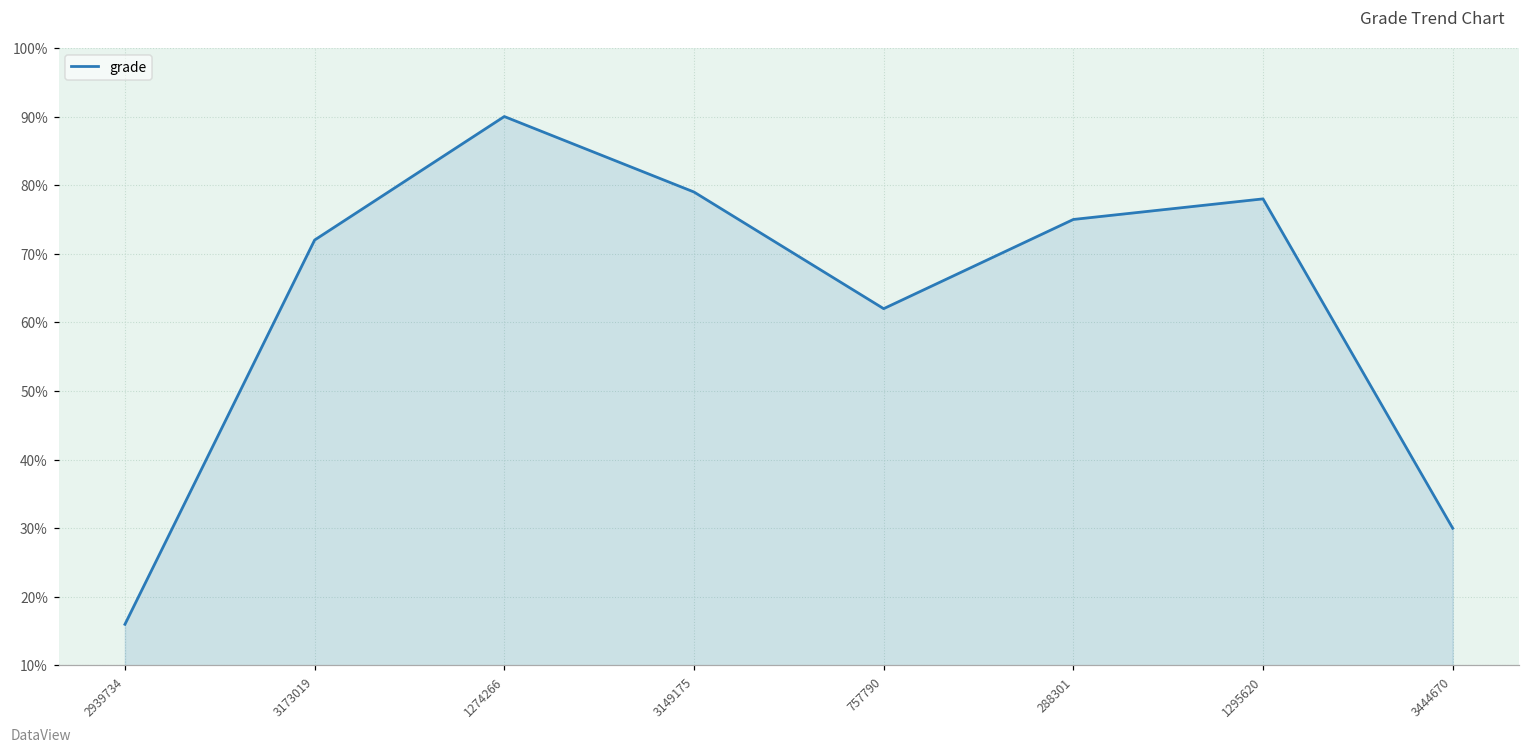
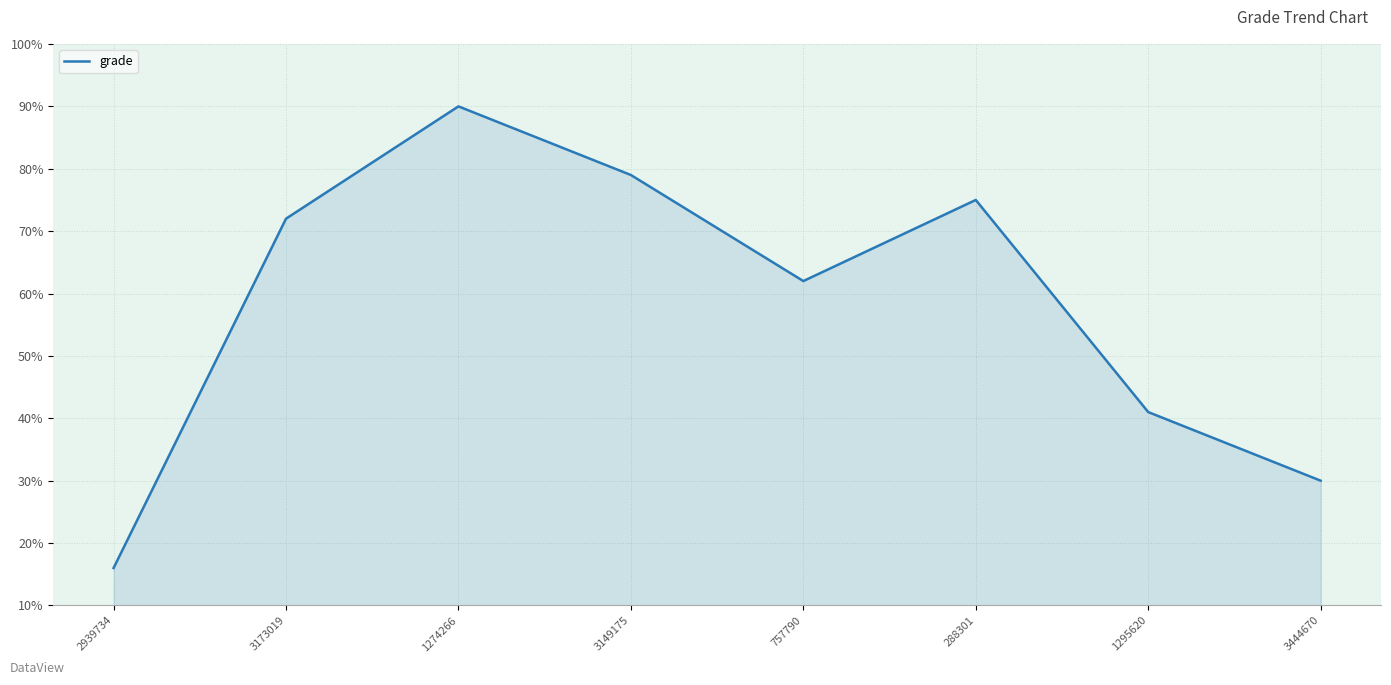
  {
    "2939734": "16%",
    "3173019": "72%",
    "1274266": "90%",
    "3149175": "79%",
    "757790": "62%",
    "288301": "75%",
-   "1295620": "78%",
+   "1295620": "41%",
    "3444670": "30%"
  }
